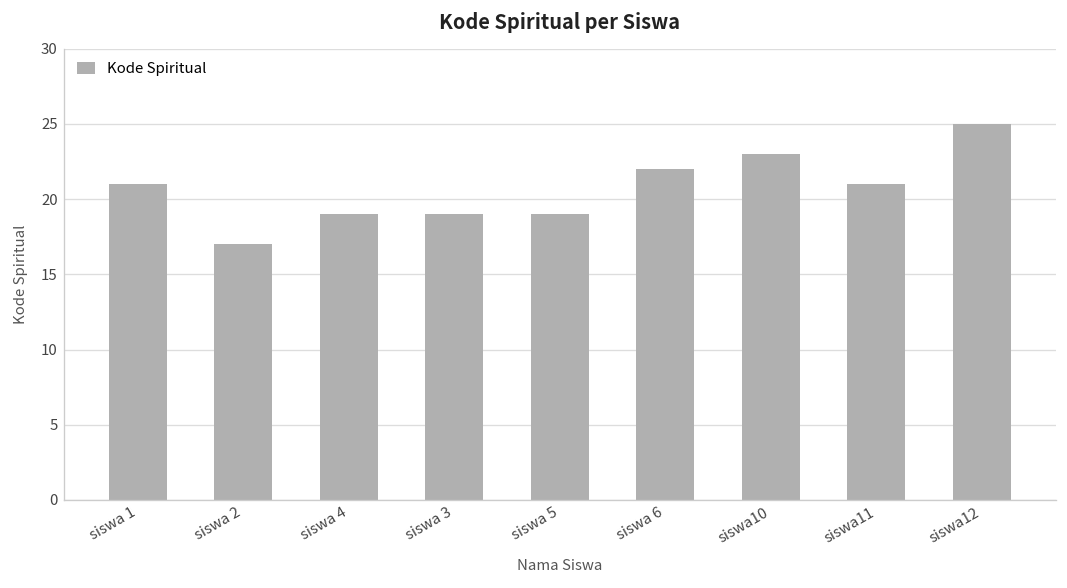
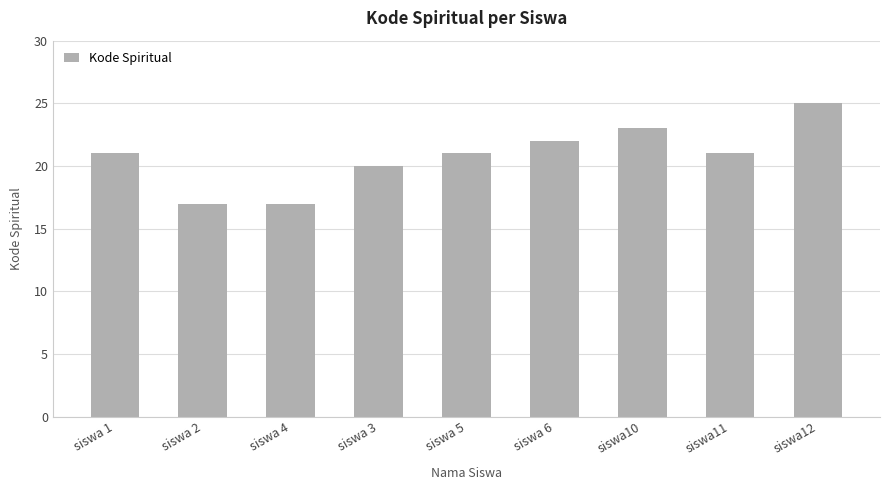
  {
    "siswa 1": 21,
    "siswa 2": 17,
-   "siswa 4": 19,
-   "siswa 3": 19,
-   "siswa 5": 19,
+   "siswa 4": 17,
+   "siswa 3": 20,
+   "siswa 5": 21,
    "siswa 6": 22,
    "siswa10": 23,
    "siswa11": 21,
    "siswa12": 25
  }
